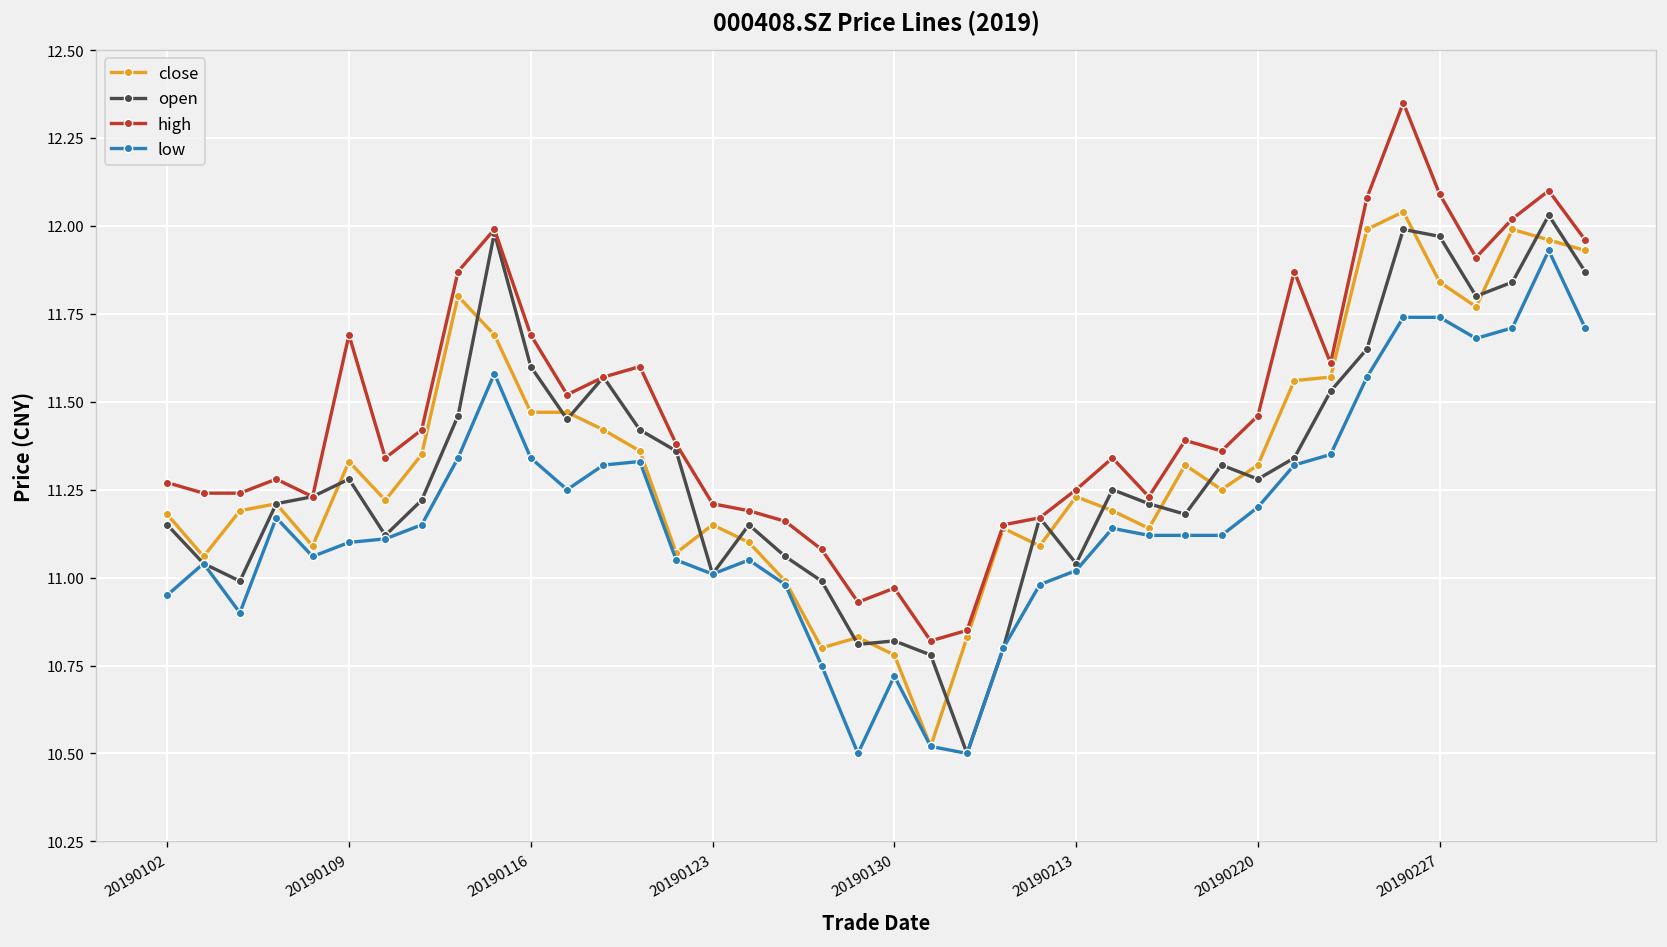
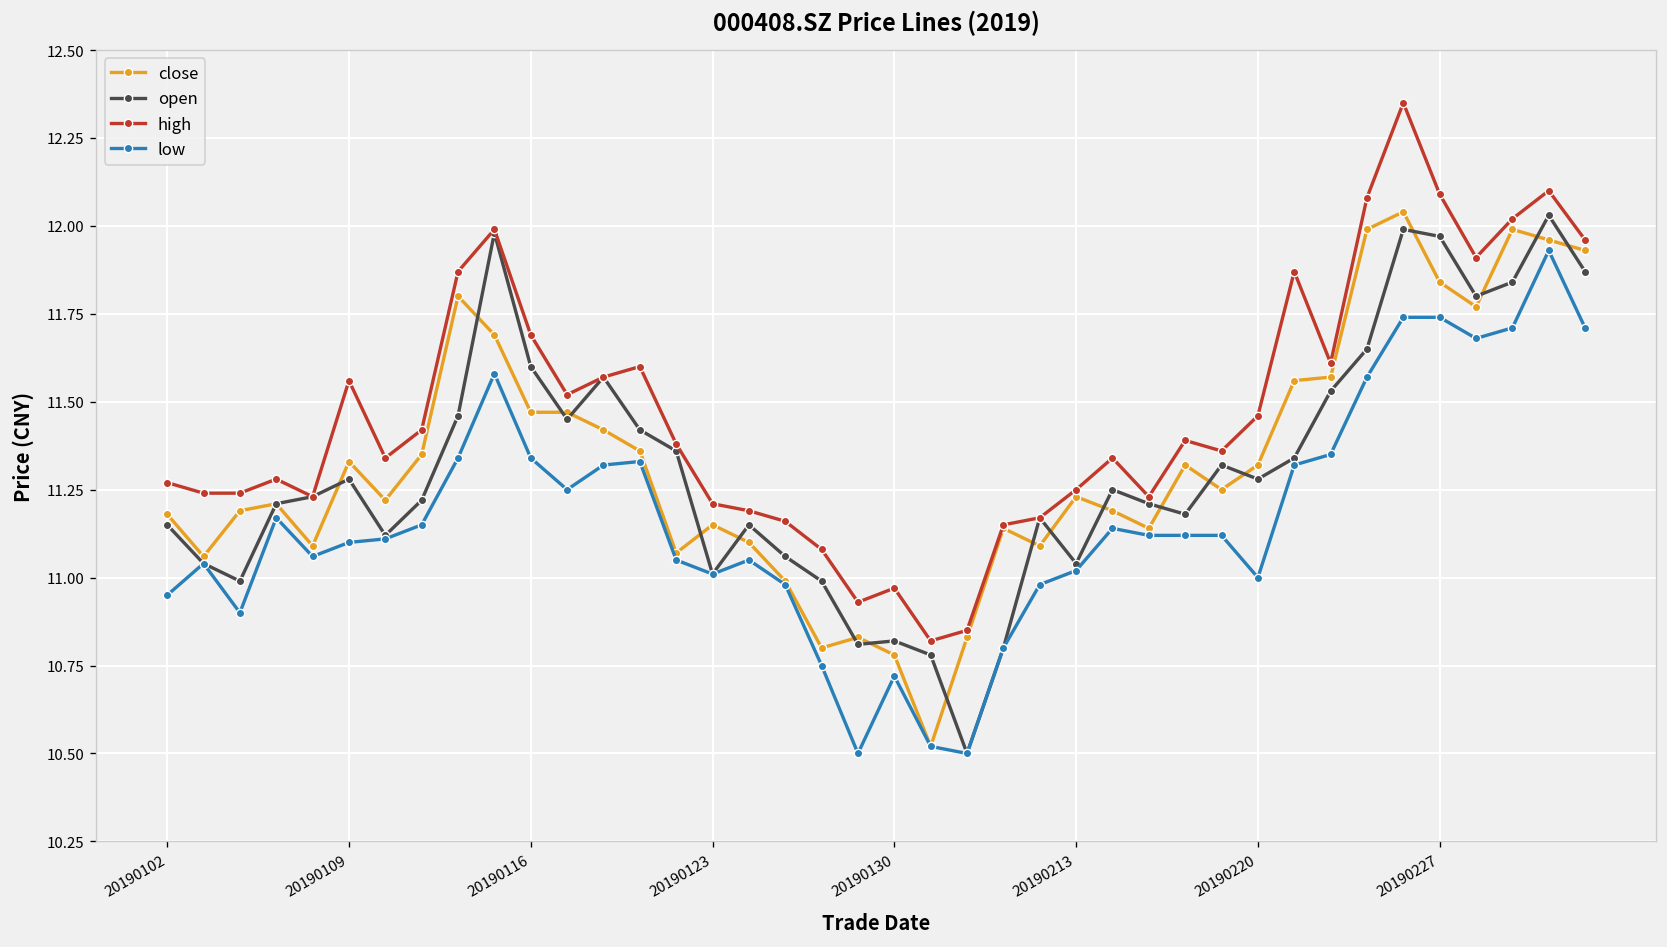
  {
    "close": {
      "20190102": 11.18,
      "20190109": 11.33,
      "20190116": 11.47,
      "20190123": 11.15,
      "20190130": 10.78,
      "20190213": 11.23,
      "20190220": 11.32,
      "20190227": 11.84
    },
    "open": {
      "20190102": 11.15,
      "20190109": 11.28,
      "20190116": 11.60,
      "20190130": 10.82,
      "20190213": 11.04,
      "20190220": 11.28,
      "20190227": 11.97
    },
    "high": {
      "20190102": 11.27,
-     "20190109": 11.69,
+     "20190109": 11.56,
      "20190116": 11.69,
      "20190123": 11.21,
      "20190130": 10.97,
      "20190213": 11.25,
      "20190220": 11.46,
      "20190227": 12.09
    },
    "low": {
      "20190102": 10.95,
      "20190109": 11.1,
      "20190116": 11.34,
      "20190130": 10.72,
      "20190213": 11.02,
-     "20190220": 11.2,
+     "20190220": 11.0,
      "20190227": 11.74
    }
  }
